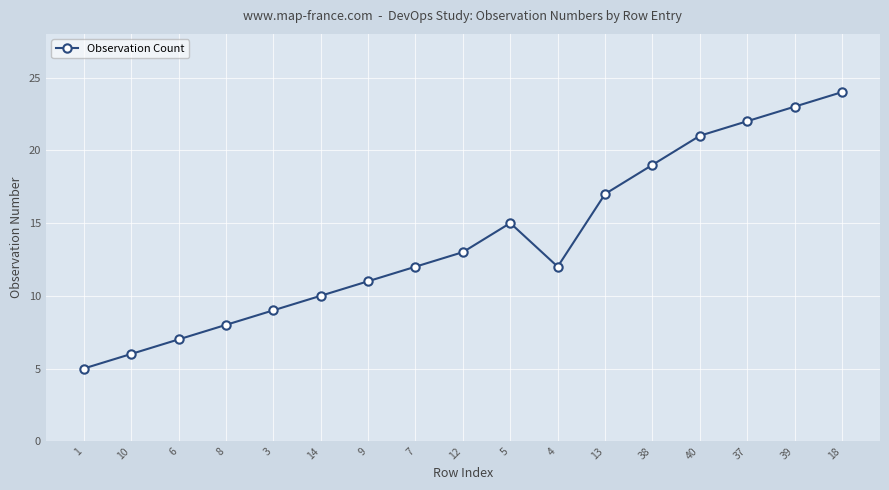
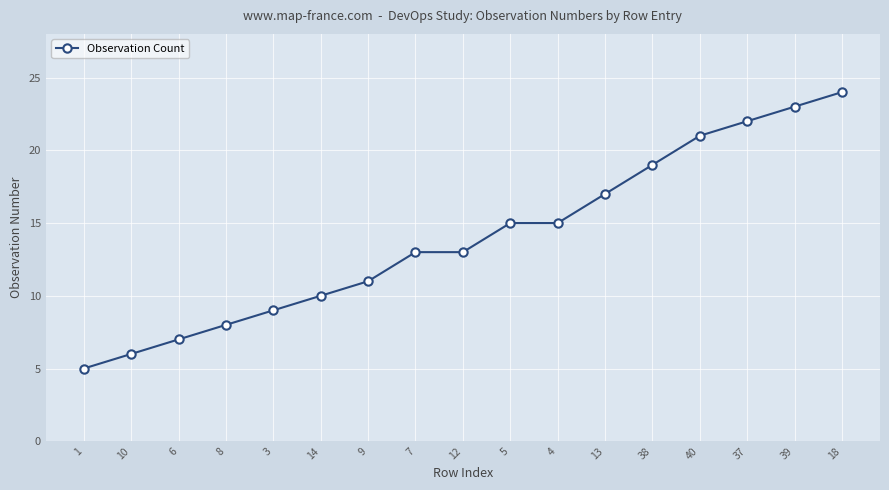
  {
    "1": 5,
    "10": 6,
    "6": 7,
    "8": 8,
    "3": 9,
    "14": 10,
    "9": 11,
-   "7": 12,
+   "7": 13,
    "12": 13,
    "5": 15,
-   "4": 12,
+   "4": 15,
    "13": 17,
    "38": 19,
    "40": 21,
    "37": 22,
    "39": 23,
    "18": 24
  }
